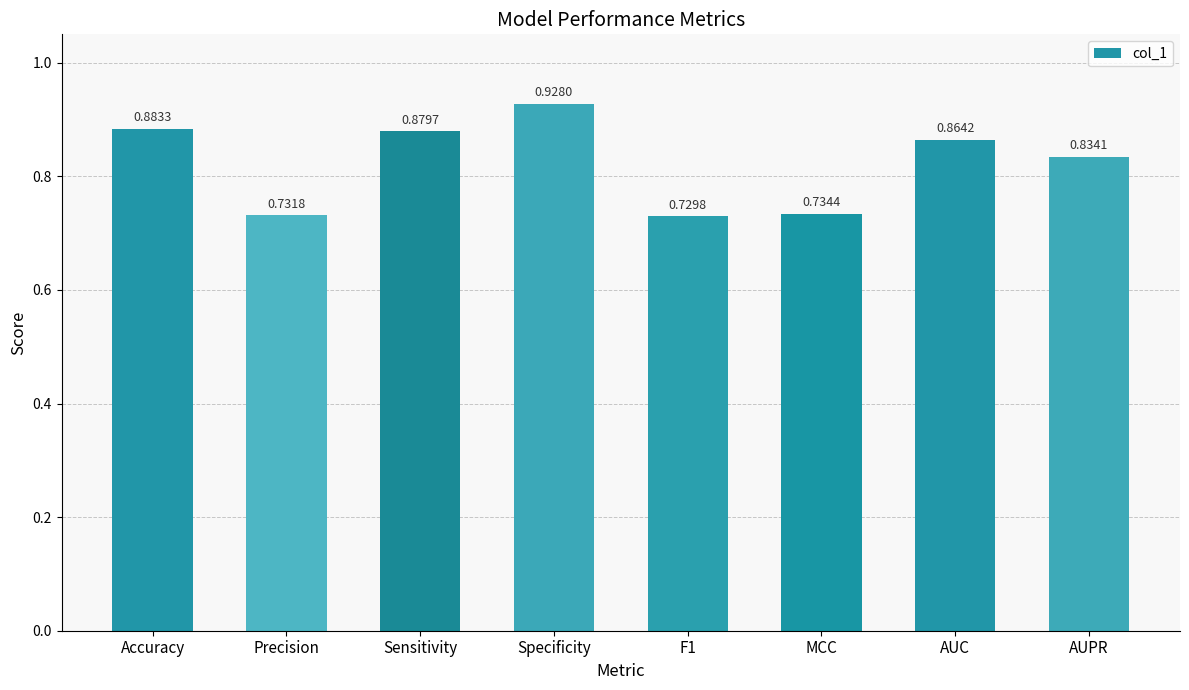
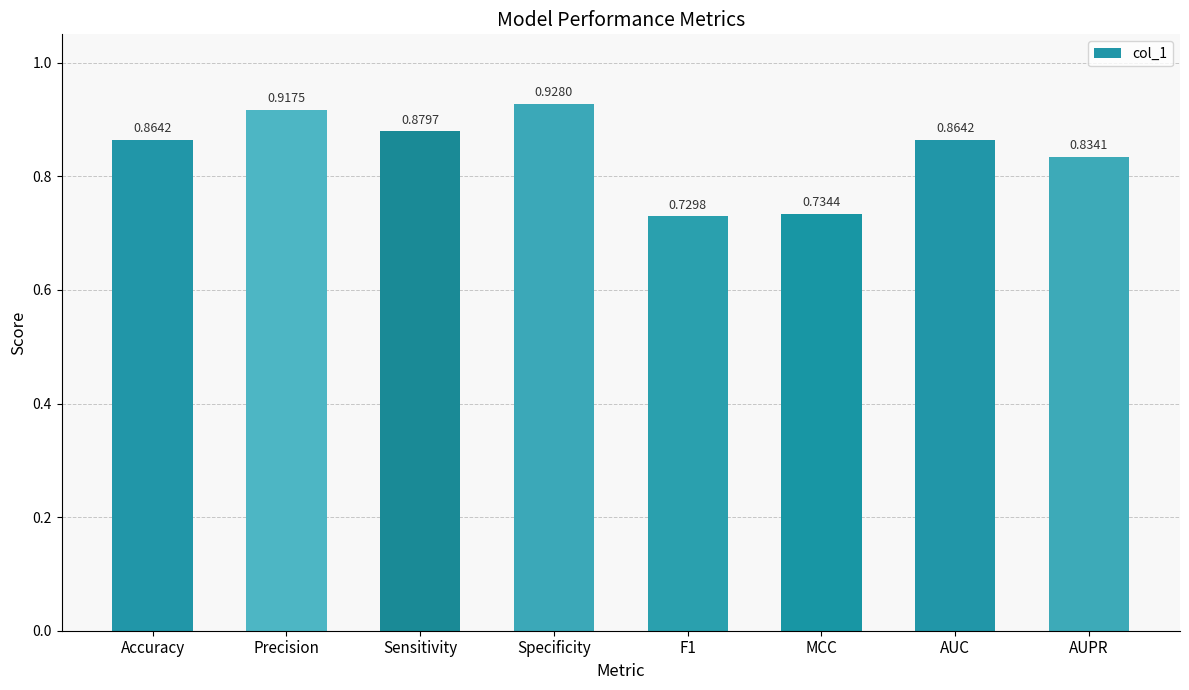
  {
-   "Accuracy": 0.8833,
-   "Precision": 0.7318,
+   "Accuracy": 0.8642,
+   "Precision": 0.9175,
    "Sensitivity": 0.8797,
    "Specificity": 0.9280,
    "F1": 0.7298,
    "MCC": 0.7344,
    "AUC": 0.8642,
    "AUPR": 0.8341
  }
